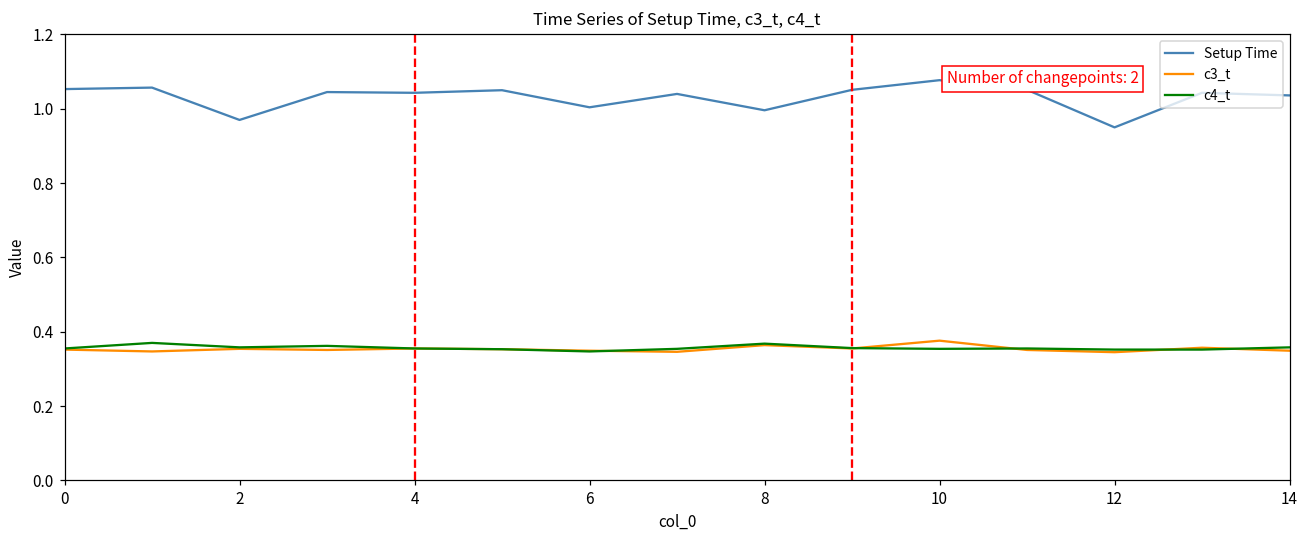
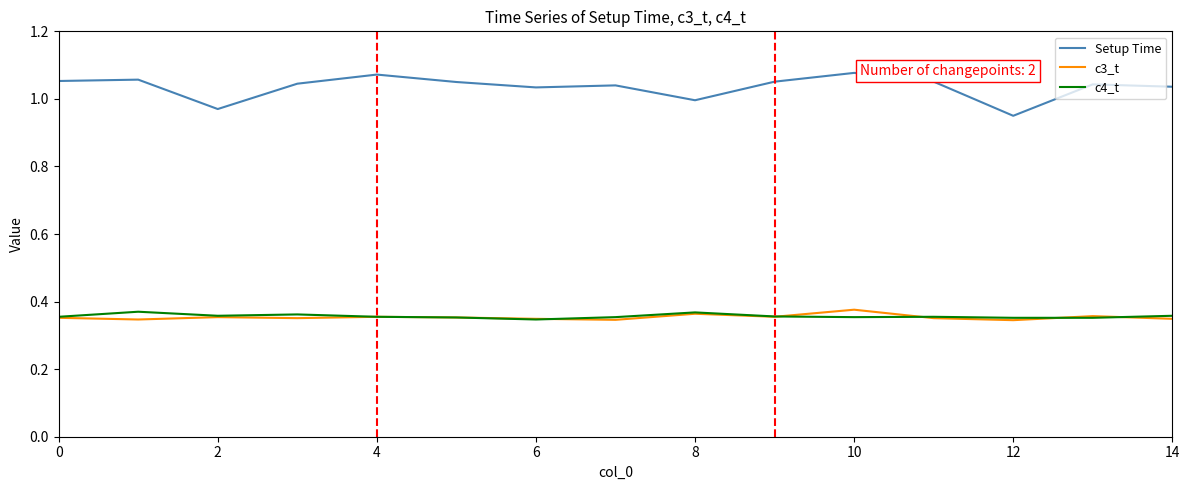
  {
    "Setup Time": {
      "0": 1.05,
      "2": 0.97,
-     "4": 1.04,
-     "6": 1.00,
+     "4": 1.07,
+     "6": 1.03,
      "8": 1.00,
      "10": 1.08,
      "12": 0.95,
      "14": 1.04
    },
    "c3_t": {
      "10": 0.38,
      "14": 0.35
    },
    "c4_t": {
      "10": 0.35,
      "14": 0.36
    }
  }
